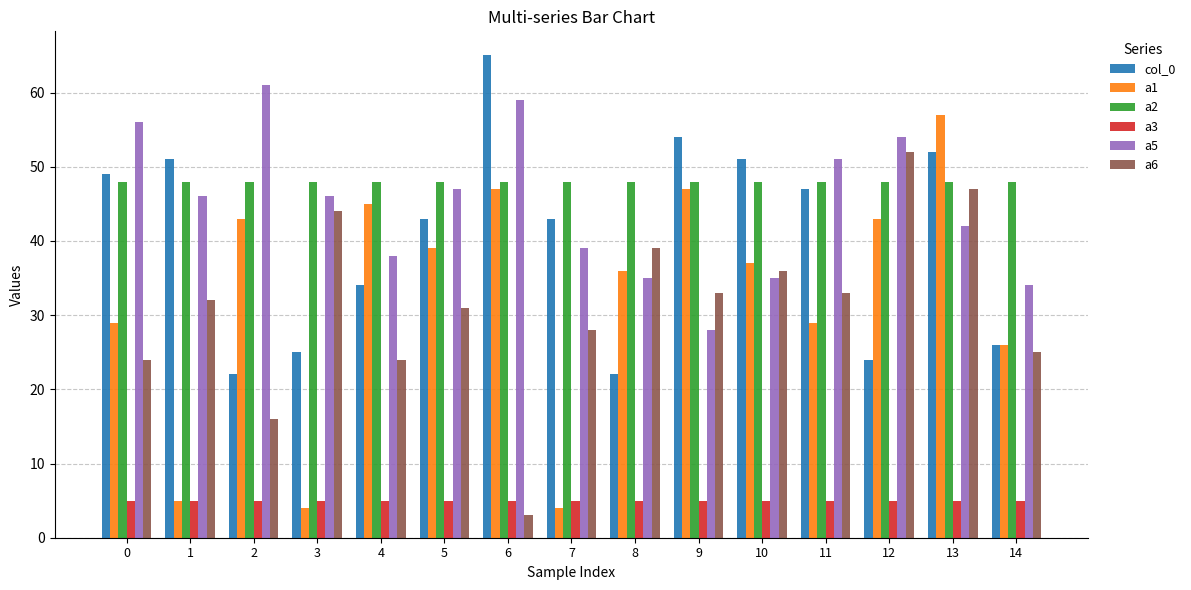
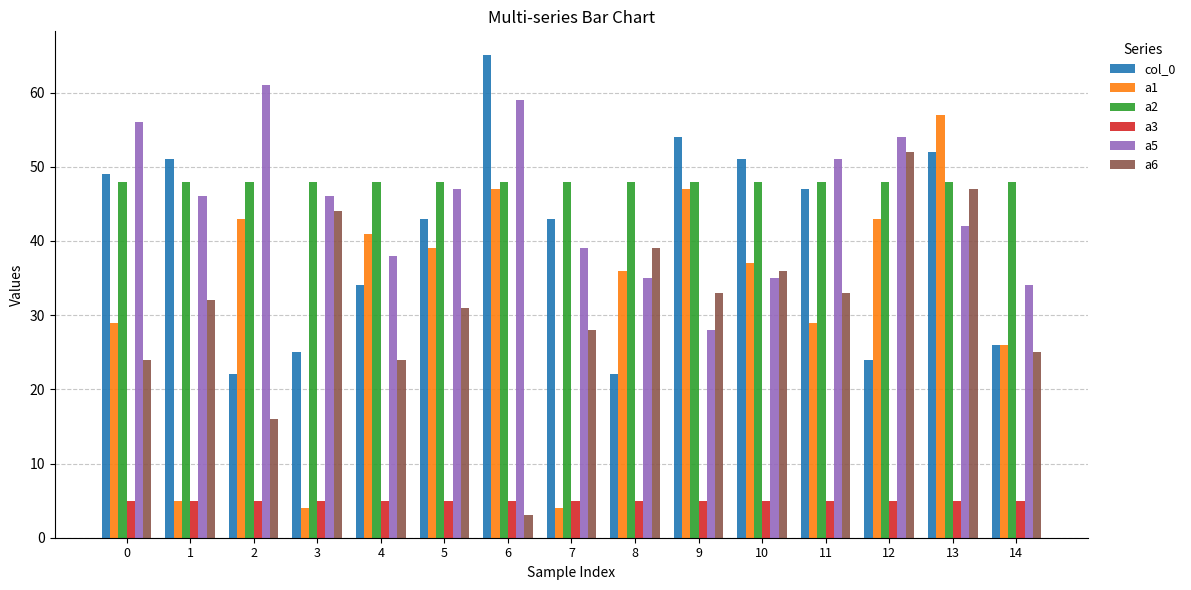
  {
    "col_0": {
      "0": 49,
      "1": 51,
      "2": 22,
      "3": 25,
      "4": 34,
      "5": 43,
      "6": 65,
      "7": 43,
      "8": 22,
      "9": 54,
      "10": 51,
      "11": 47,
      "12": 24,
      "13": 52,
      "14": 26
    },
    "a1": {
      "0": 29,
      "1": 5,
      "2": 43,
      "3": 4,
-     "4": 45,
+     "4": 41,
      "5": 39,
      "6": 47,
      "7": 4,
      "8": 36,
      "9": 47,
      "10": 37,
      "11": 29,
      "12": 43,
      "13": 57,
      "14": 26
    },
    "a2": {
      "0": 48,
      "1": 48,
      "2": 48,
      "3": 48,
      "4": 48,
      "5": 48,
      "6": 48,
      "7": 48,
      "8": 48,
      "9": 48,
      "10": 48,
      "11": 48,
      "12": 48,
      "13": 48,
      "14": 48
    },
    "a3": {
      "0": 5,
      "1": 5,
      "2": 5,
      "3": 5,
      "4": 5,
      "5": 5,
      "6": 5,
      "7": 5,
      "8": 5,
      "9": 5,
      "10": 5,
      "11": 5,
      "12": 5,
      "13": 5,
      "14": 5
    },
    "a5": {
      "0": 56,
      "1": 46,
      "2": 61,
      "3": 46,
      "4": 38,
      "5": 47,
      "6": 59,
      "7": 39,
      "8": 35,
      "9": 28,
      "10": 35,
      "11": 51,
      "12": 54,
      "13": 42,
      "14": 34
    },
    "a6": {
      "0": 24,
      "1": 32,
      "2": 16,
      "3": 44,
      "4": 24,
      "5": 31,
      "6": 3,
      "7": 28,
      "8": 39,
      "9": 33,
      "10": 36,
      "11": 33,
      "12": 52,
      "13": 47,
      "14": 25
    }
  }
